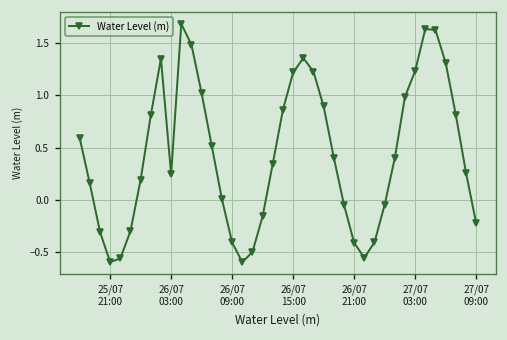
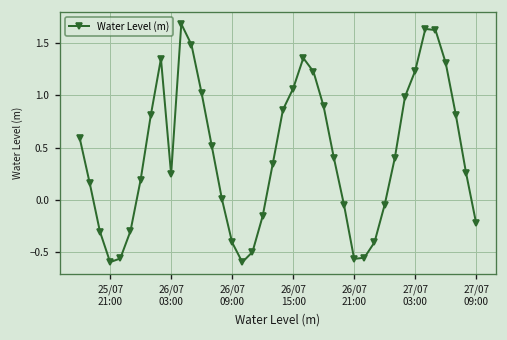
  {
    "25/07 21:00": -0.6,
    "26/07 03:00": 0.2,
    "26/07 09:00": -0.4,
-   "26/07 15:00": 1.2,
-   "26/07 21:00": -0.4,
+   "26/07 15:00": 1.1,
+   "26/07 21:00": -0.6,
    "27/07 03:00": 1.2,
    "27/07 09:00": -0.2
  }
